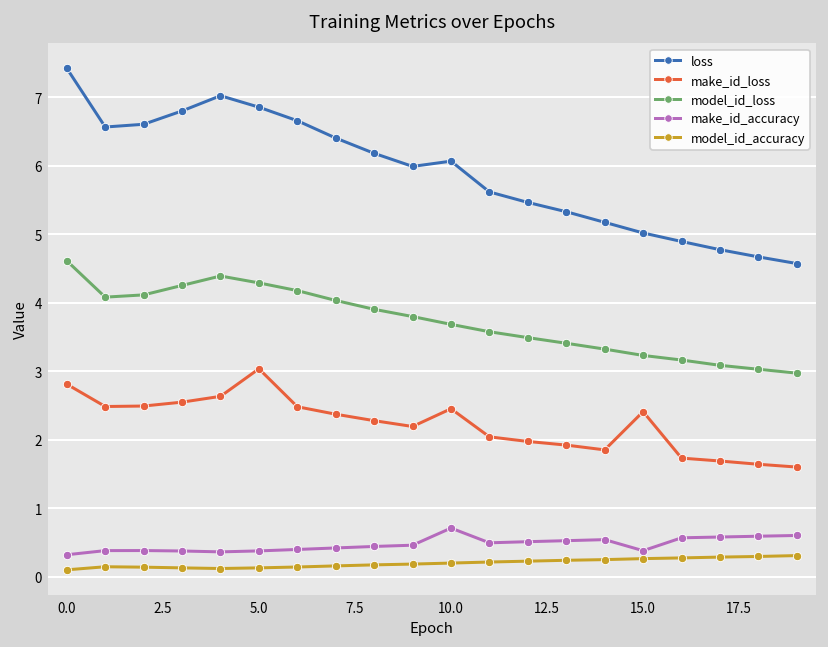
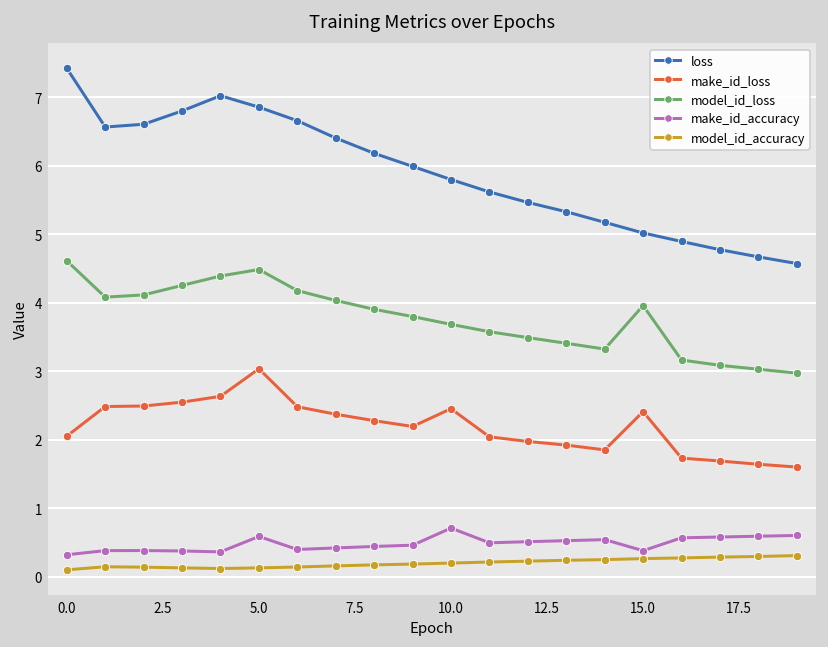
  {
    "loss": {
      "0.0": 7.4,
      "5.0": 6.9,
-     "10.0": 6.1,
+     "10.0": 5.8,
      "15.0": 5.0
    },
    "make_id_loss": {
-     "0.0": 2.8,
+     "0.0": 2.1,
      "5.0": 3.0,
      "10.0": 2.5,
      "15.0": 2.4
    },
    "model_id_loss": {
      "0.0": 4.6,
-     "5.0": 4.3,
+     "5.0": 4.5,
      "10.0": 3.7,
-     "15.0": 3.2
+     "15.0": 4.0
    },
    "make_id_accuracy": {
      "0.0": 0.3,
-     "5.0": 0.4,
+     "5.0": 0.6,
      "10.0": 0.7,
      "15.0": 0.4
    },
    "model_id_accuracy": {
      "0.0": 0.1,
      "5.0": 0.1,
      "10.0": 0.2,
      "15.0": 0.3
    }
  }
